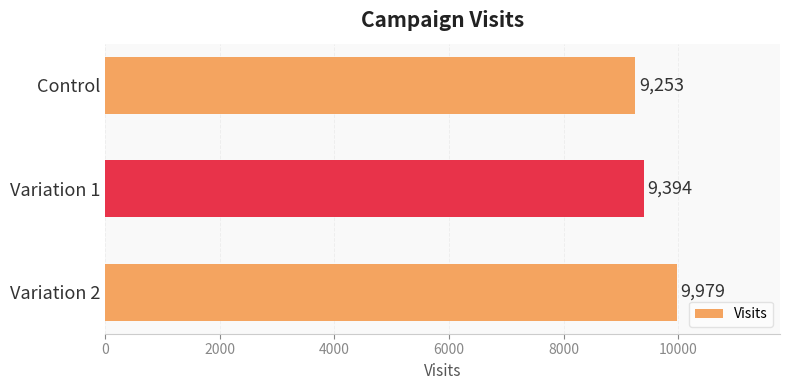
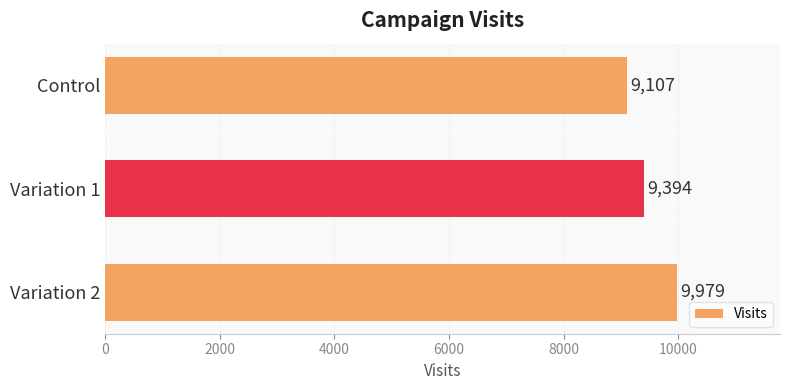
  {
-   "Control": "9,253",
+   "Control": "9,107",
    "Variation 1": "9,394",
    "Variation 2": "9,979"
  }
